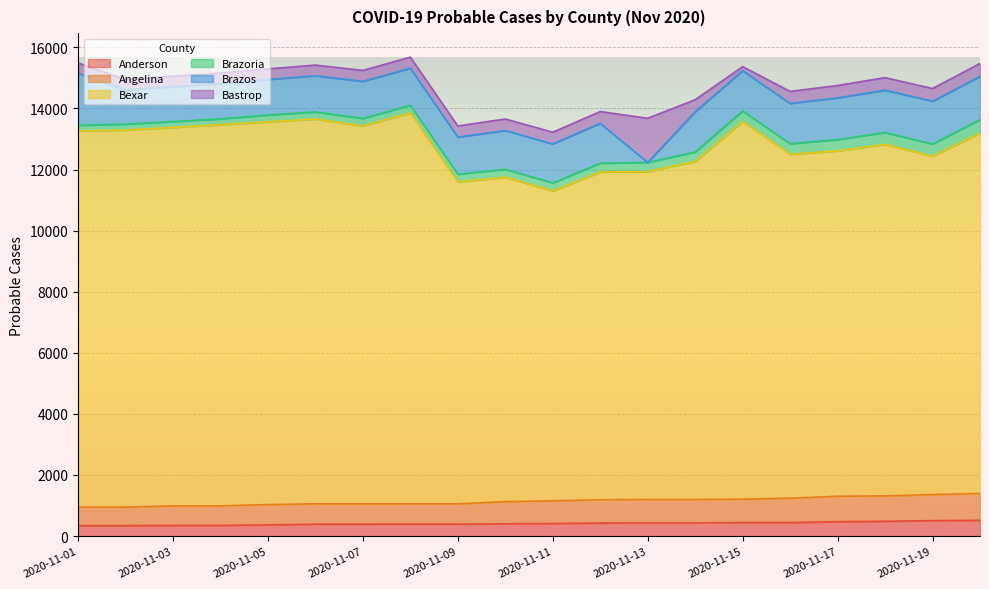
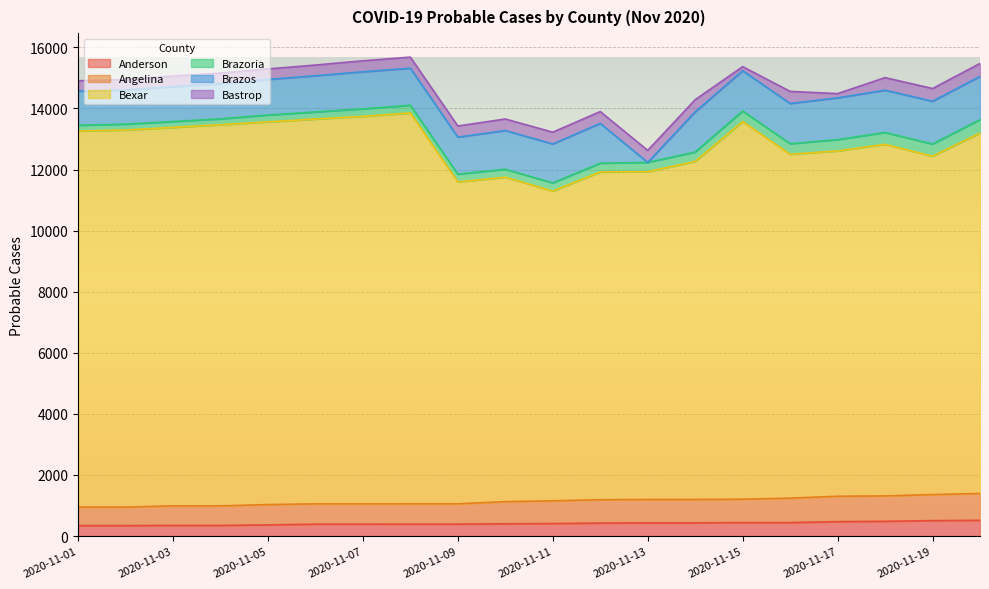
  {
    "Bexar": {
      "2020-11-01": 12300,
      "2020-11-03": 12400,
      "2020-11-05": 12500,
-     "2020-11-07": 12400,
+     "2020-11-07": 12700,
      "2020-11-09": 10500,
      "2020-11-11": 10100,
      "2020-11-13": 10700,
      "2020-11-15": 12400,
      "2020-11-17": 11300,
      "2020-11-19": 11100
    },
    "Brazoria": {
      "2020-11-01": 200,
      "2020-11-03": 200,
      "2020-11-05": 200,
      "2020-11-07": 200,
      "2020-11-09": 300,
      "2020-11-11": 300,
      "2020-11-15": 300,
      "2020-11-17": 400,
      "2020-11-19": 400
    },
    "Brazos": {
-     "2020-11-01": 1700,
+     "2020-11-01": 1100,
      "2020-11-07": 1200,
      "2020-11-09": 1200,
      "2020-11-11": 1300,
      "2020-11-15": 1300,
      "2020-11-17": 1400,
      "2020-11-19": 1400
    },
    "Bastrop": {
      "2020-11-01": 300,
      "2020-11-07": 400,
      "2020-11-09": 400,
      "2020-11-11": 400,
-     "2020-11-13": 1400,
+     "2020-11-13": 400,
      "2020-11-15": 100,
-     "2020-11-17": 400,
+     "2020-11-17": 100,
      "2020-11-19": 400
    }
  }
